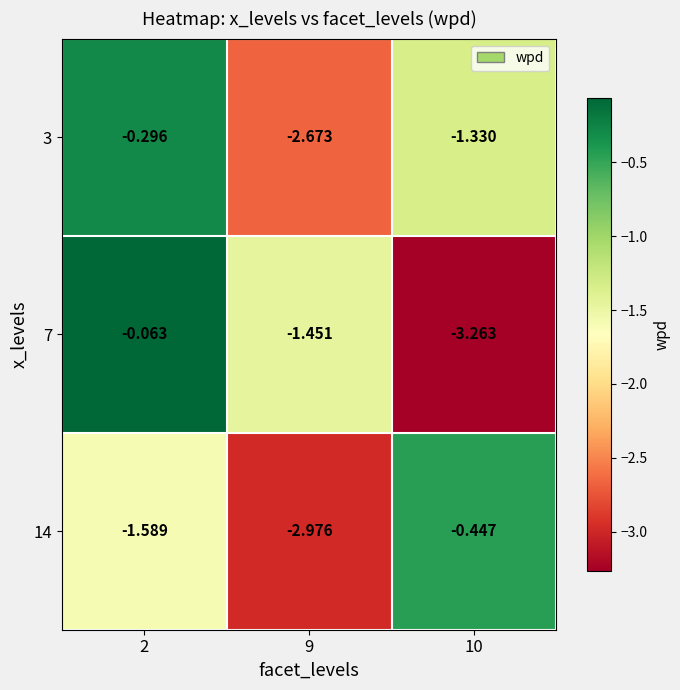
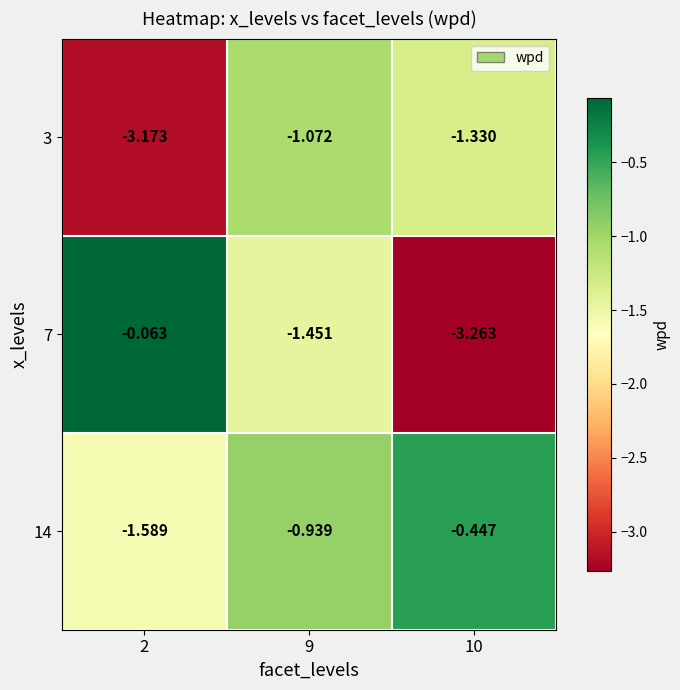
  {
    "3": {
-     "2": -0.296,
-     "9": -2.673,
+     "2": -3.173,
+     "9": -1.072,
      "10": -1.330
    },
    "7": {
      "2": -0.063,
      "9": -1.451,
      "10": -3.263
    },
    "14": {
      "2": -1.589,
-     "9": -2.976,
+     "9": -0.939,
      "10": -0.447
    }
  }
